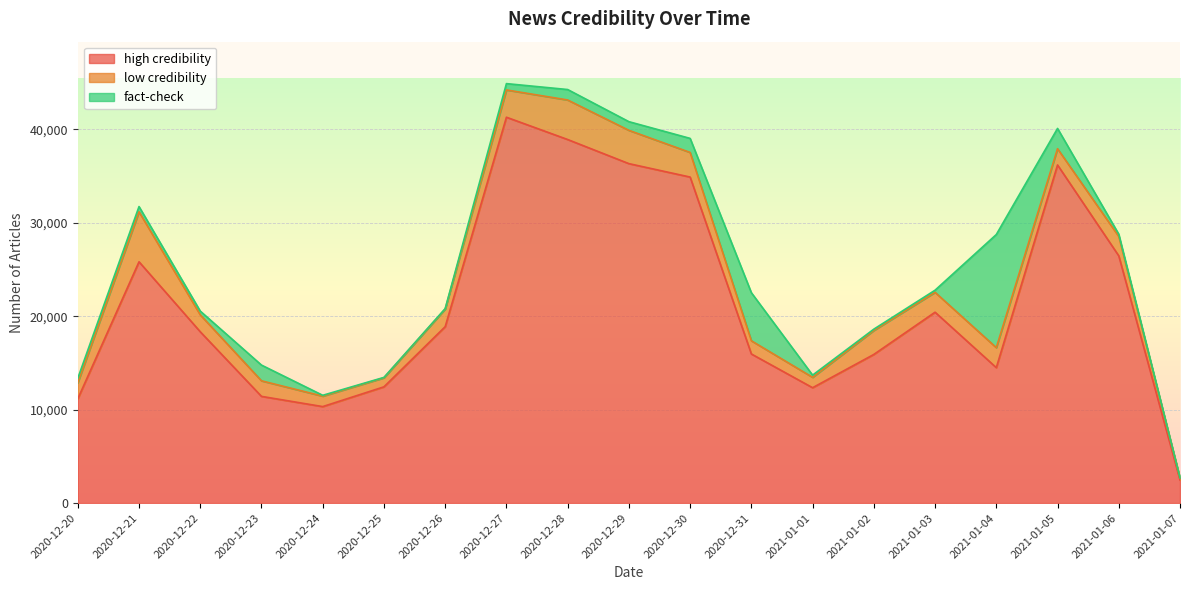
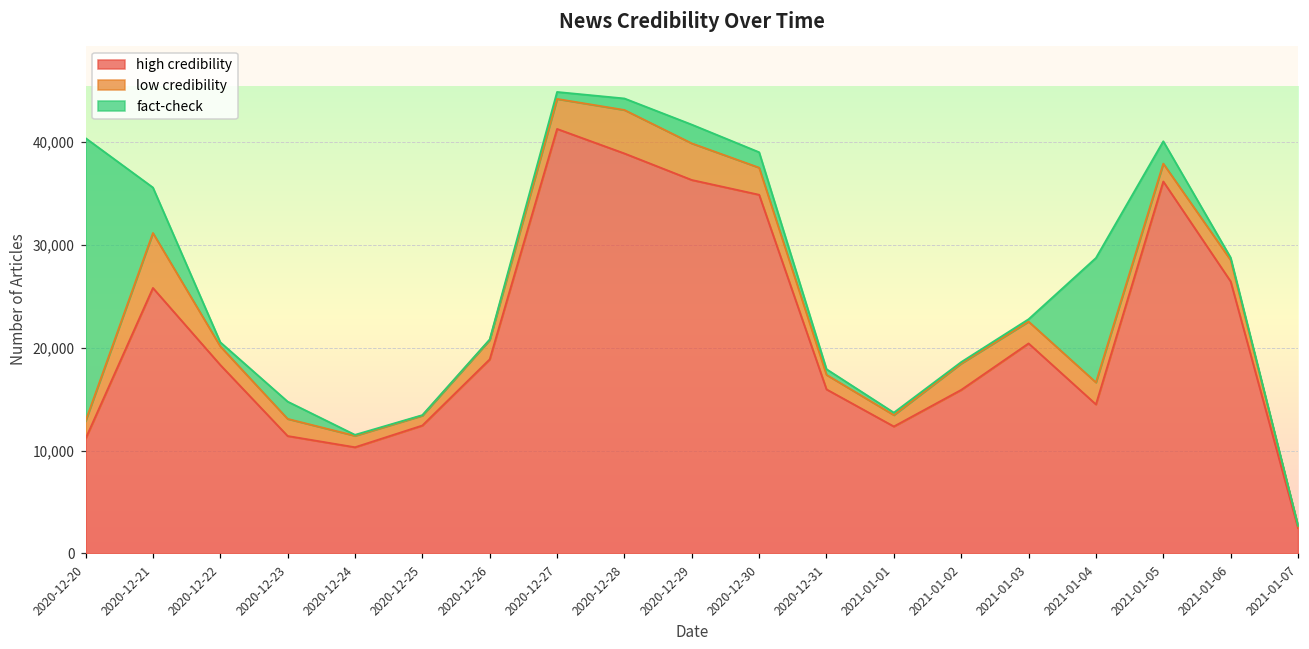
  {
    "fact-check": {
-     "2020-12-20": "0",
-     "2020-12-21": "1,000",
+     "2020-12-20": "28,000",
+     "2020-12-21": "4,000",
      "2020-12-22": "0",
      "2020-12-23": "2,000",
      "2020-12-27": "1,000",
      "2020-12-28": "1,000",
-     "2020-12-29": "1,000",
+     "2020-12-29": "2,000",
      "2020-12-30": "2,000",
-     "2020-12-31": "5,000",
+     "2020-12-31": "1,000",
      "2021-01-04": "12,000",
      "2021-01-05": "2,000"
    }
  }
